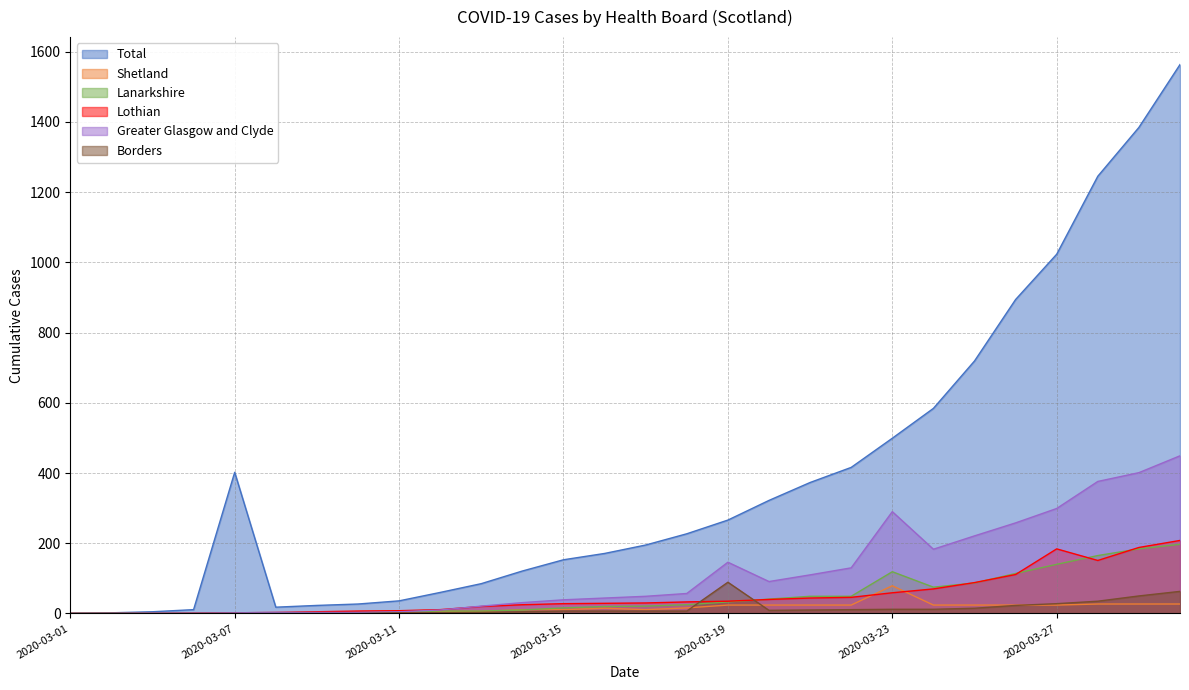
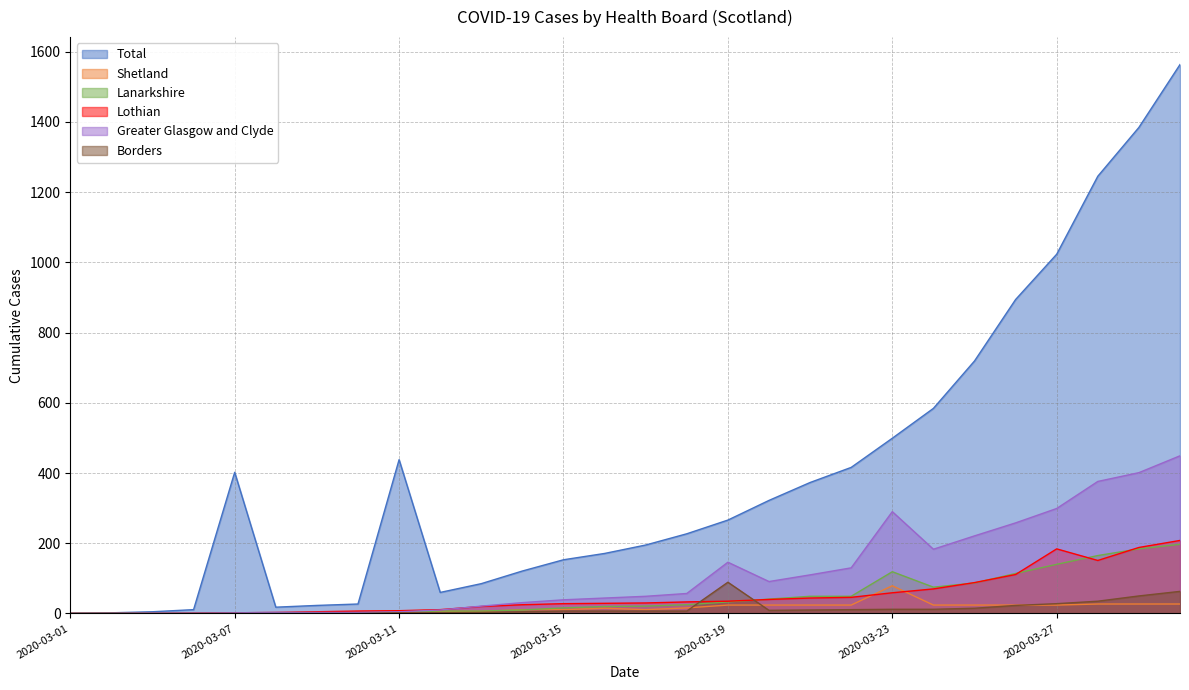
  {
    "Total": {
      "2020-03-07": 400,
-     "2020-03-11": 40,
+     "2020-03-11": 440,
      "2020-03-15": 150,
      "2020-03-19": 270,
      "2020-03-23": 500,
      "2020-03-27": 1020
    },
    "Shetland": {
      "2020-03-19": 20,
      "2020-03-23": 80
    },
    "Lanarkshire": {
      "2020-03-23": 120,
      "2020-03-27": 140
    },
    "Lothian": {
      "2020-03-15": 30,
      "2020-03-23": 60,
      "2020-03-27": 180
    },
    "Greater Glasgow and Clyde": {
      "2020-03-15": 40,
      "2020-03-19": 150,
      "2020-03-23": 290,
      "2020-03-27": 300
    },
    "Borders": {
      "2020-03-19": 90,
      "2020-03-23": 10
    }
  }
